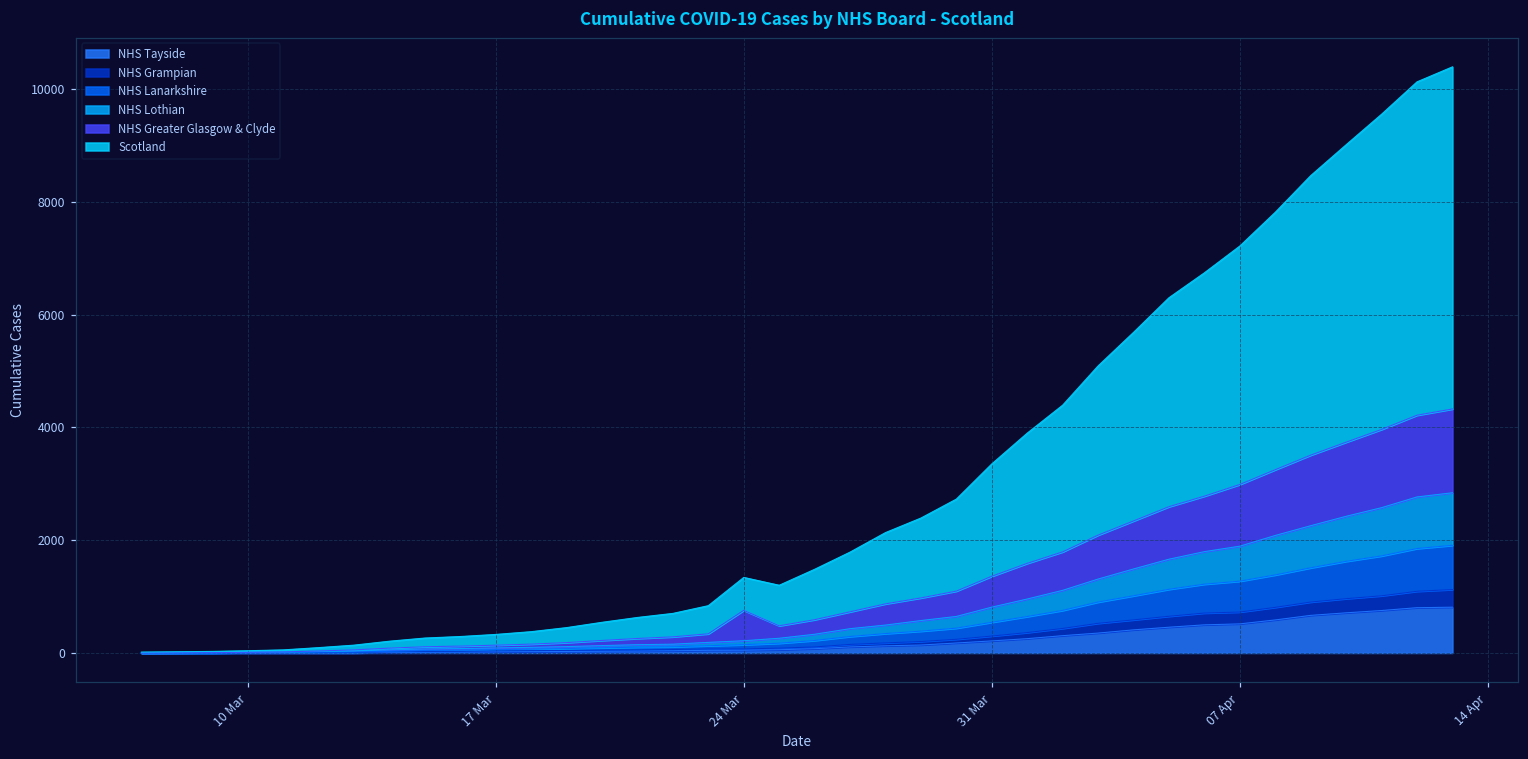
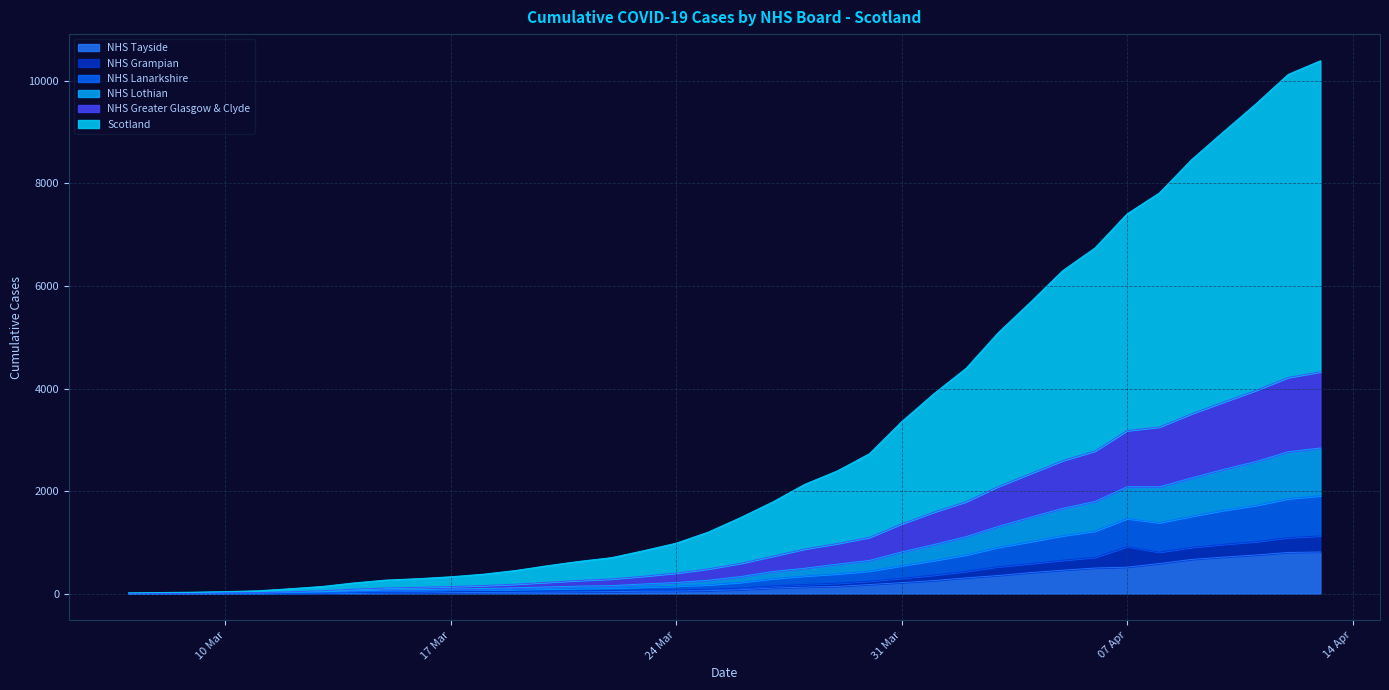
  {
    "NHS Grampian": {
      "31 Mar": 100,
-     "07 Apr": 200
+     "07 Apr": 400
    },
    "NHS Greater Glasgow & Clyde": {
      "17 Mar": 0,
-     "24 Mar": 500,
+     "24 Mar": 200,
      "31 Mar": 500,
      "07 Apr": 1100
    }
  }
